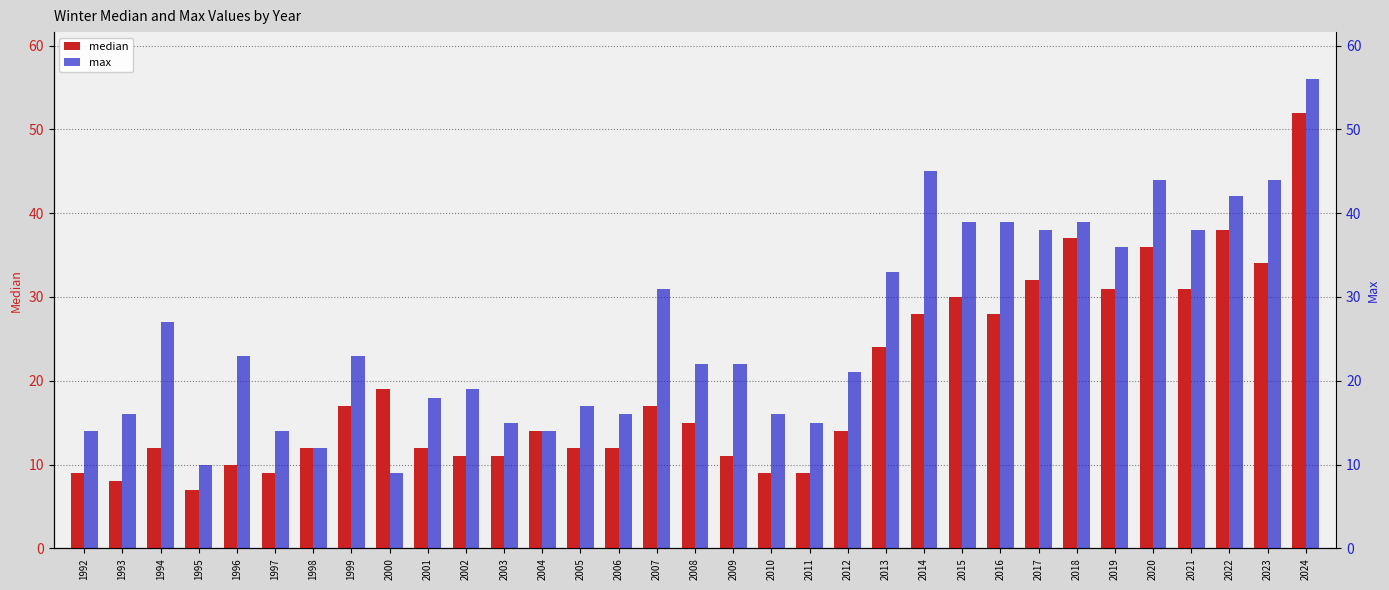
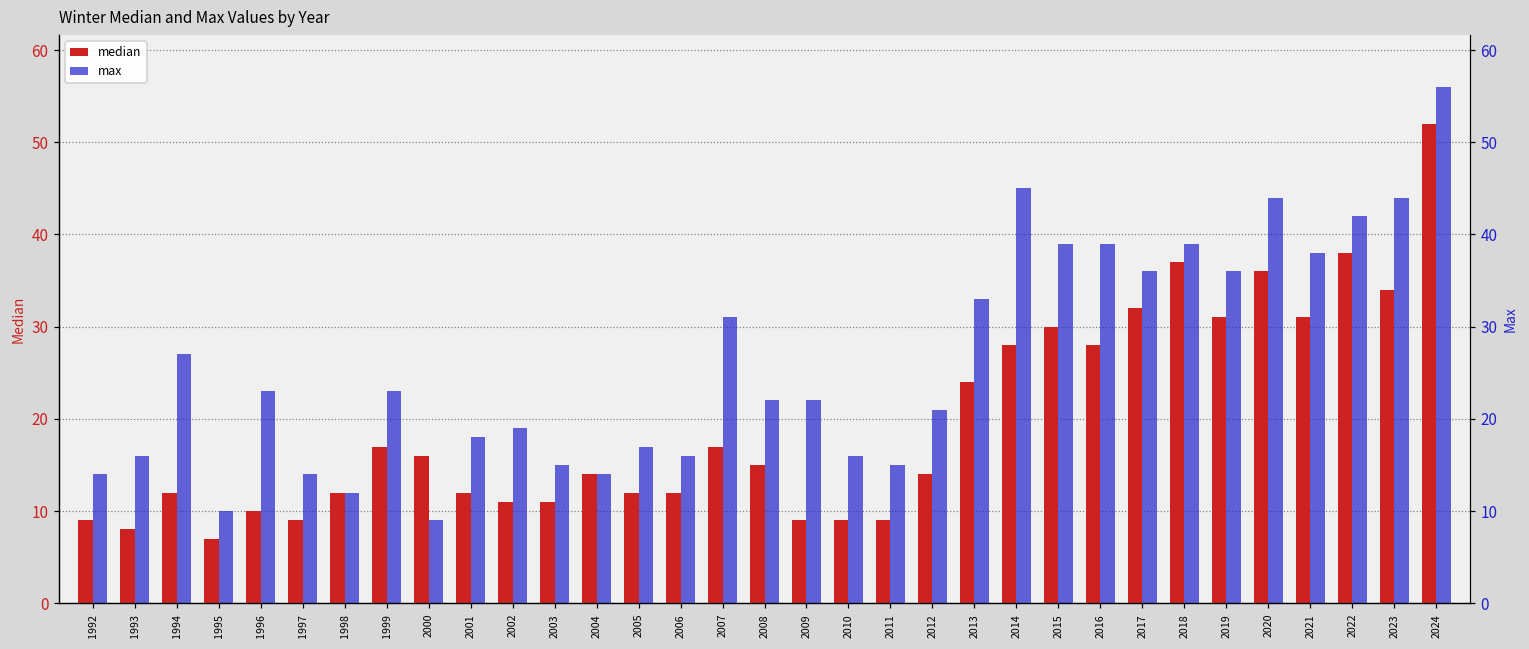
  {
    "median": {
      "1992": 9,
      "1993": 8,
      "1994": 12,
      "1995": 7,
      "1996": 10,
      "1997": 9,
      "1998": 12,
      "1999": 17,
-     "2000": 19,
+     "2000": 16,
      "2001": 12,
      "2002": 11,
      "2003": 11,
      "2004": 14,
      "2005": 12,
      "2006": 12,
      "2007": 17,
      "2008": 15,
-     "2009": 11,
+     "2009": 9,
      "2010": 9,
      "2011": 9,
      "2012": 14,
      "2013": 24,
      "2014": 28,
      "2015": 30,
      "2016": 28,
      "2017": 32,
      "2018": 37,
      "2019": 31,
      "2020": 36,
      "2021": 31,
      "2022": 38,
      "2023": 34,
      "2024": 52
    },
    "max": {
      "1992": 14,
      "1993": 16,
      "1994": 27,
      "1995": 10,
      "1996": 23,
      "1997": 14,
      "1998": 12,
      "1999": 23,
      "2000": 9,
      "2001": 18,
      "2002": 19,
      "2003": 15,
      "2004": 14,
      "2005": 17,
      "2006": 16,
      "2007": 31,
      "2008": 22,
      "2009": 22,
      "2010": 16,
      "2011": 15,
      "2012": 21,
      "2013": 33,
      "2014": 45,
      "2015": 39,
      "2016": 39,
-     "2017": 38,
+     "2017": 36,
      "2018": 39,
      "2019": 36,
      "2020": 44,
      "2021": 38,
      "2022": 42,
      "2023": 44,
      "2024": 56
    }
  }
